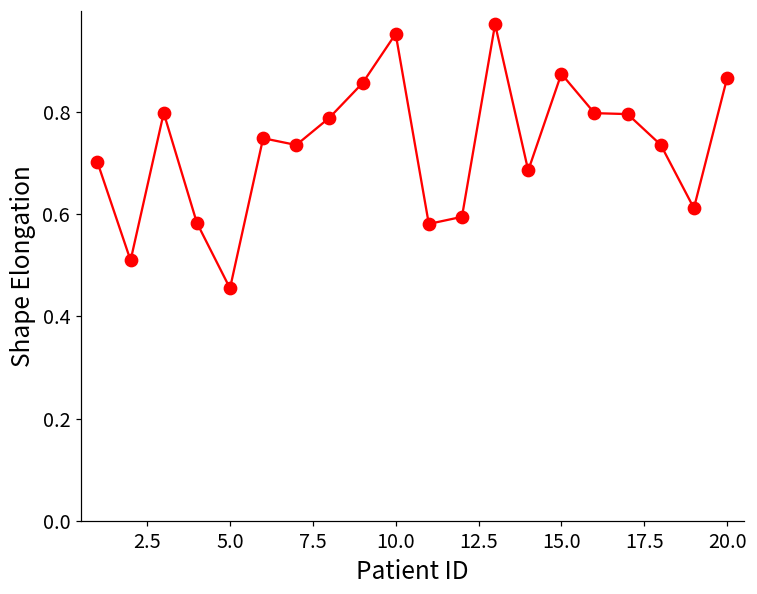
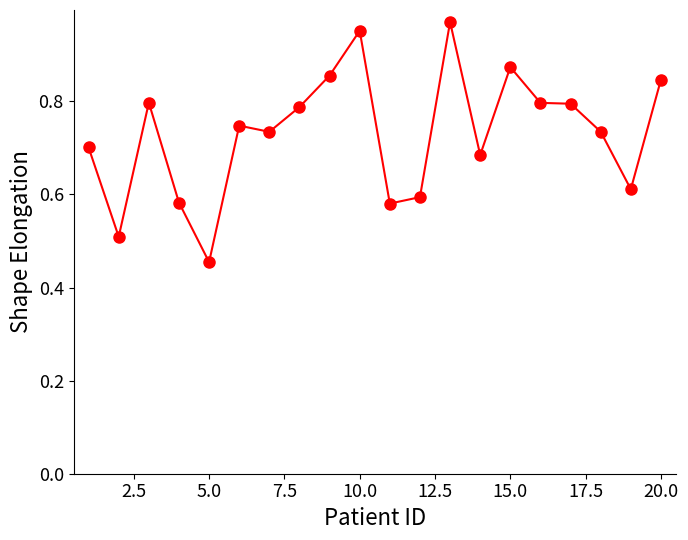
  {
    "5.0": 0.45,
    "10.0": 0.95,
    "15.0": 0.87,
-   "20.0": 0.86
+   "20.0": 0.85
  }
